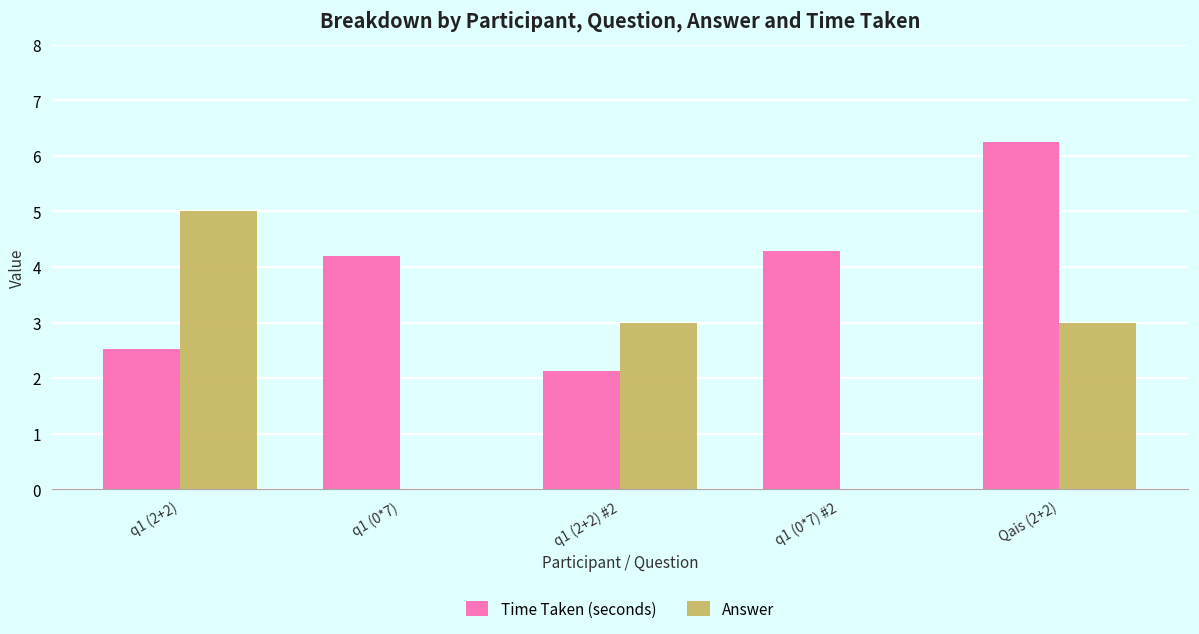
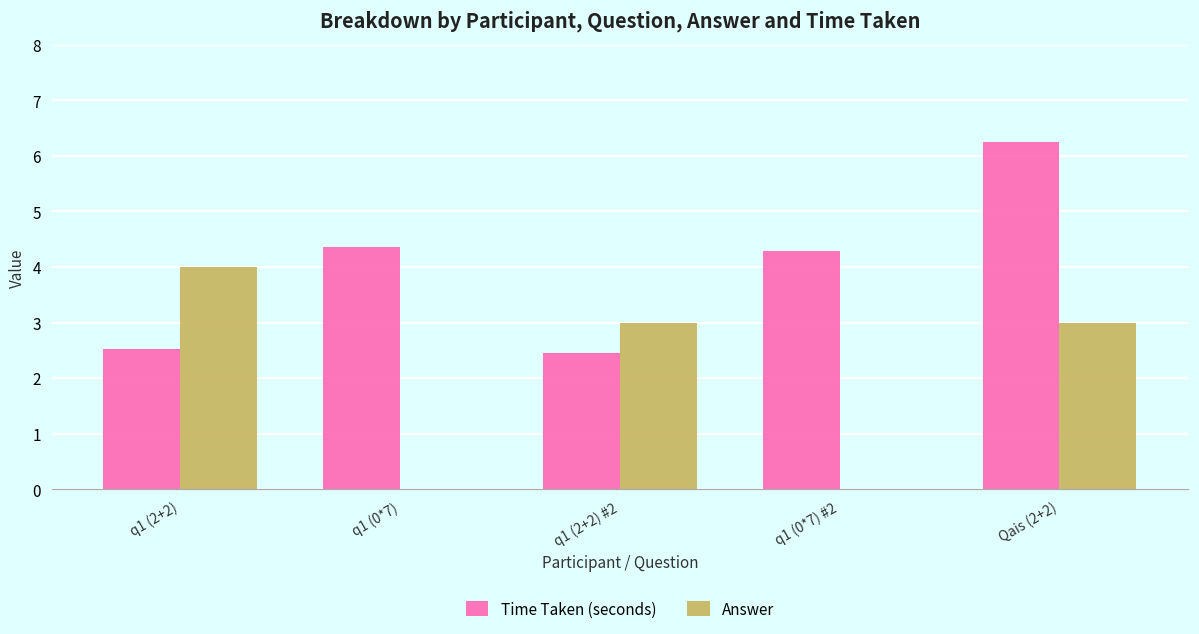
  {
    "Time Taken (seconds)": {
      "q1 (2+2)": 2.5,
-     "q1 (0*7)": 4.2,
-     "q1 (2+2) #2": 2.1,
+     "q1 (0*7)": 4.4,
+     "q1 (2+2) #2": 2.5,
      "q1 (0*7) #2": 4.3,
      "Qais (2+2)": 6.3
    },
    "Answer": {
-     "q1 (2+2)": 5,
+     "q1 (2+2)": 4,
      "q1 (0*7)": 0,
      "q1 (2+2) #2": 3,
      "q1 (0*7) #2": 0,
      "Qais (2+2)": 3
    }
  }
